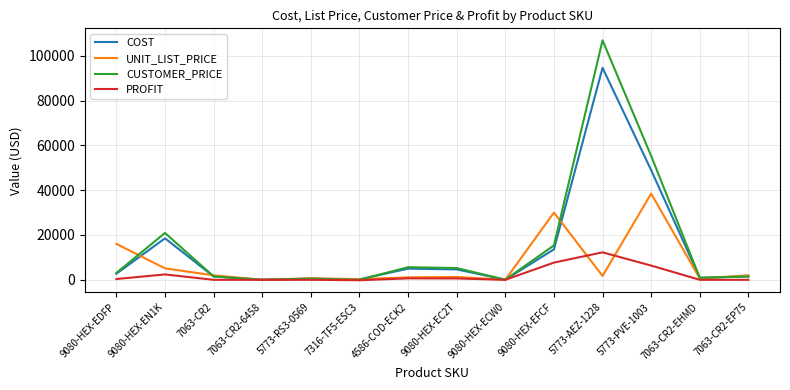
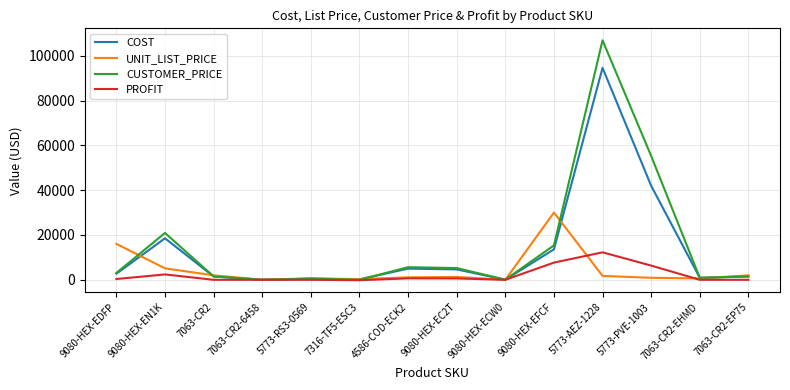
  {
    "COST": {
      "9080-HEX-EN1K": 19000,
      "9080-HEX-EFCF": 14000,
      "5773-AEZ-1228": 95000,
-     "5773-PVE-1003": 49000
+     "5773-PVE-1003": 42000
    },
    "UNIT_LIST_PRICE": {
      "9080-HEX-EDFP": 16000,
      "9080-HEX-EN1K": 5000,
      "9080-HEX-EFCF": 30000,
      "5773-AEZ-1228": 2000,
-     "5773-PVE-1003": 38000
+     "5773-PVE-1003": 1000
    },
    "CUSTOMER_PRICE": {
      "9080-HEX-EN1K": 21000,
      "9080-HEX-EFCF": 15000,
      "5773-AEZ-1228": 107000,
      "5773-PVE-1003": 55000
    },
    "PROFIT": {
      "9080-HEX-EDFP": 0,
      "9080-HEX-EN1K": 2000,
      "7063-CR2": 0,
      "9080-HEX-EFCF": 8000,
      "5773-AEZ-1228": 12000,
      "5773-PVE-1003": 6000,
      "7063-CR2-EP75": 0
    }
  }
